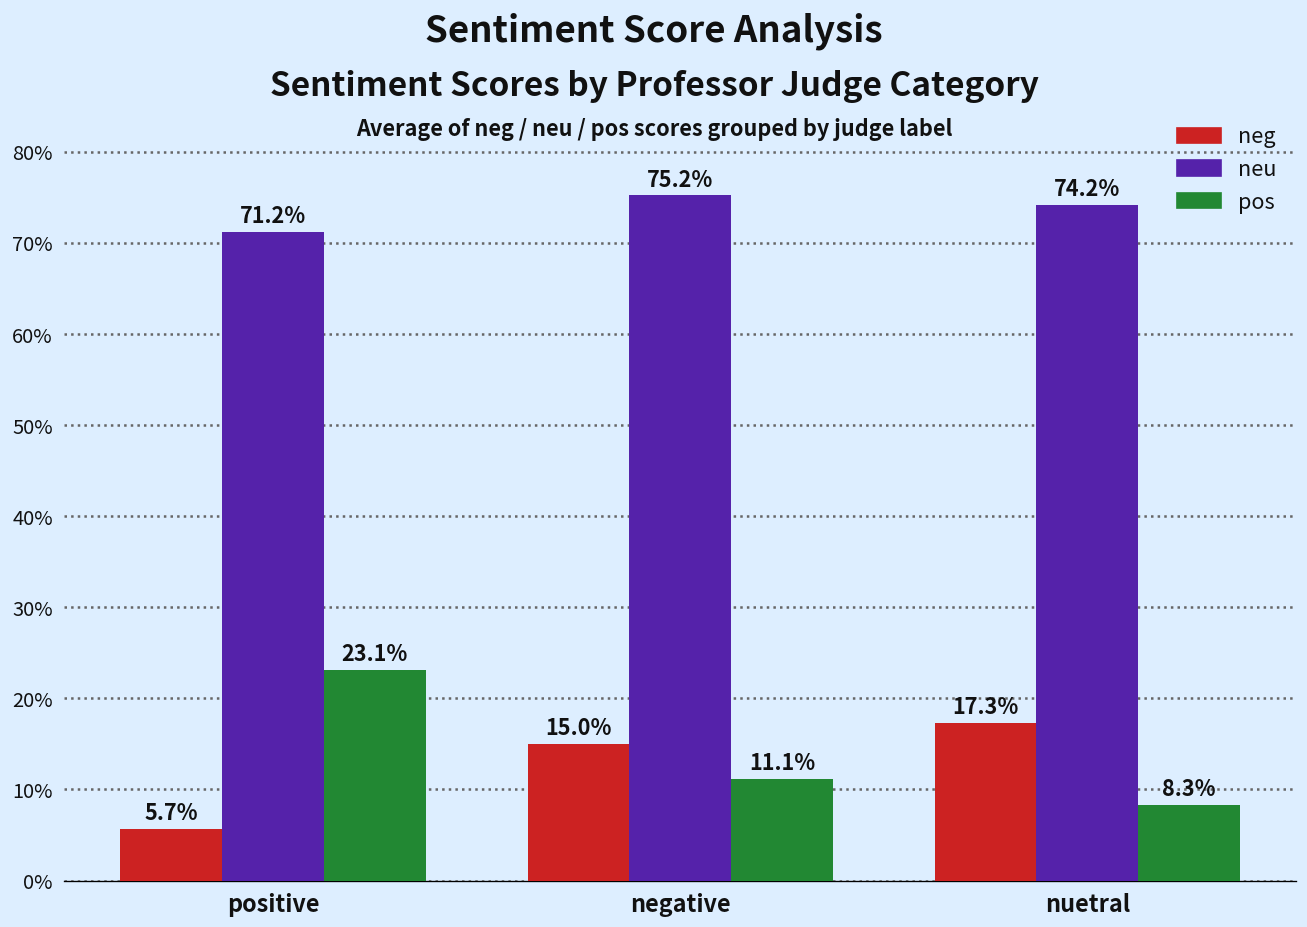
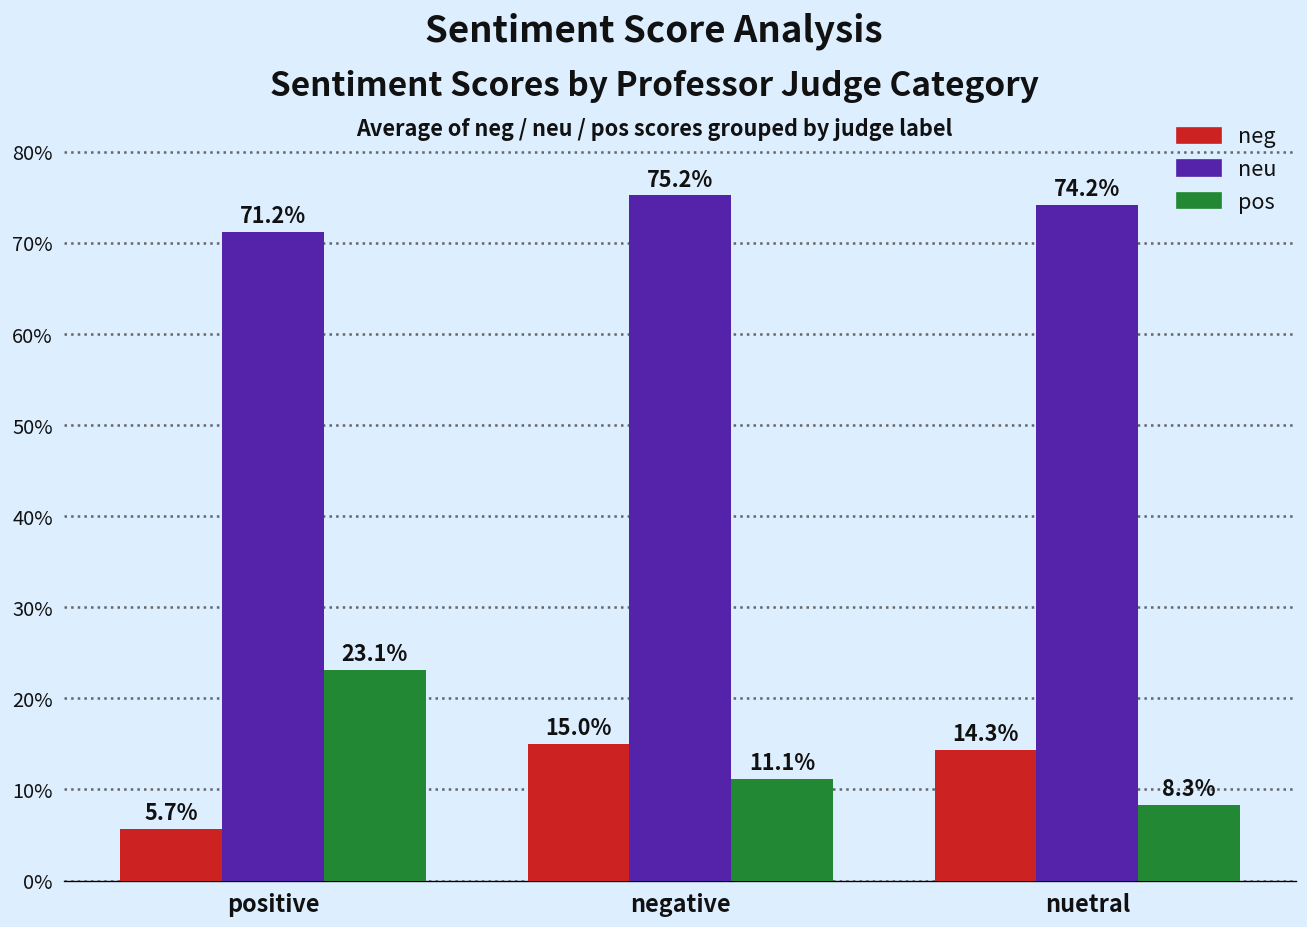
  {
    "neg": {
      "positive": "5.7%",
      "negative": "15.0%",
-     "nuetral": "17.3%"
+     "nuetral": "14.3%"
    },
    "neu": {
      "positive": "71.2%",
      "negative": "75.2%",
      "nuetral": "74.2%"
    },
    "pos": {
      "positive": "23.1%",
      "negative": "11.1%",
      "nuetral": "8.3%"
    }
  }
